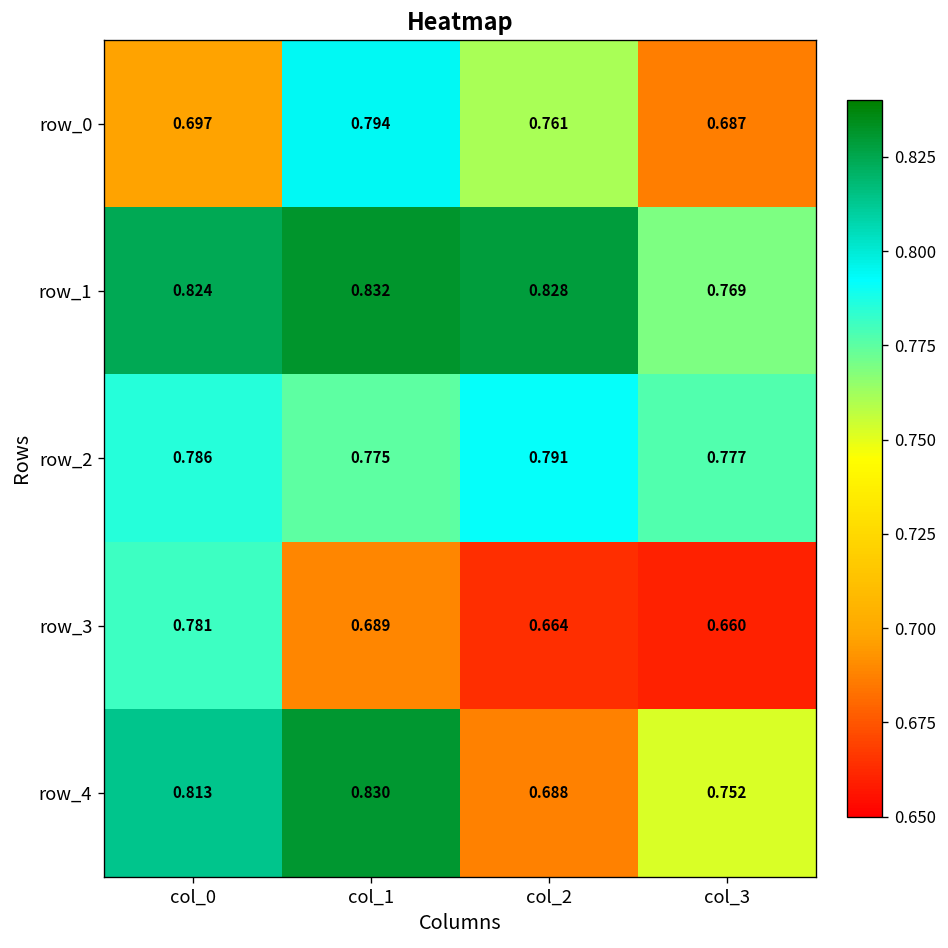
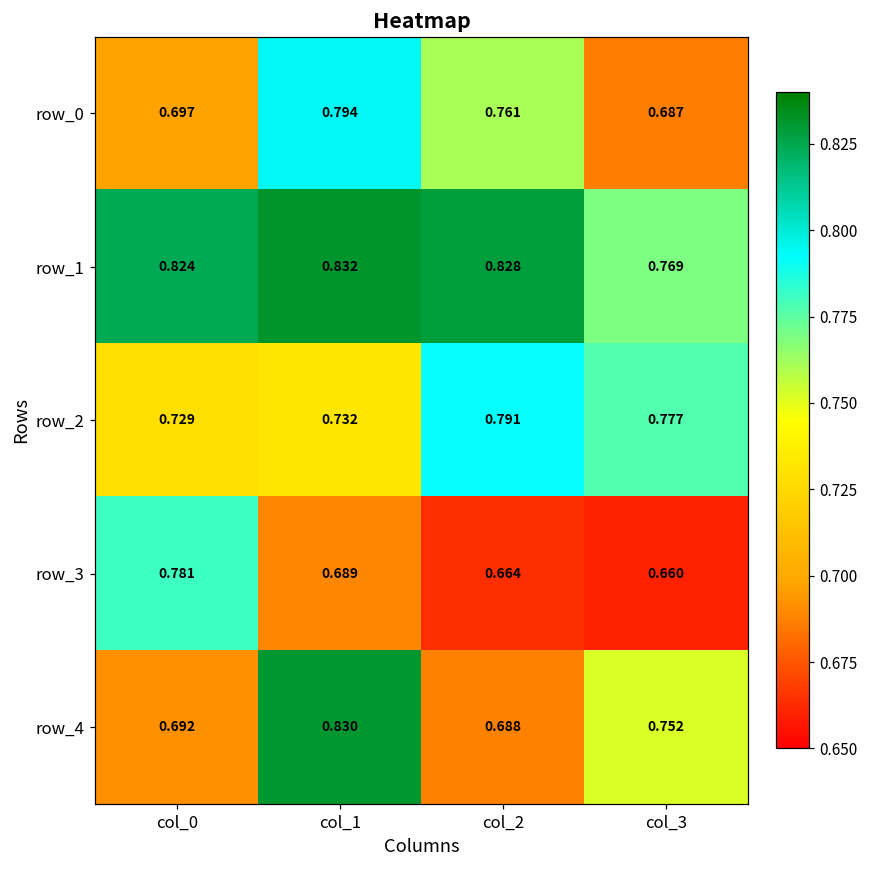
  {
    "row_0": {
      "col_0": 0.697,
      "col_1": 0.794,
      "col_2": 0.761,
      "col_3": 0.687
    },
    "row_1": {
      "col_0": 0.824,
      "col_1": 0.832,
      "col_2": 0.828,
      "col_3": 0.769
    },
    "row_2": {
-     "col_0": 0.786,
-     "col_1": 0.775,
+     "col_0": 0.729,
+     "col_1": 0.732,
      "col_2": 0.791,
      "col_3": 0.777
    },
    "row_3": {
      "col_0": 0.781,
      "col_1": 0.689,
      "col_2": 0.664,
      "col_3": 0.660
    },
    "row_4": {
-     "col_0": 0.813,
+     "col_0": 0.692,
      "col_1": 0.830,
      "col_2": 0.688,
      "col_3": 0.752
    }
  }
